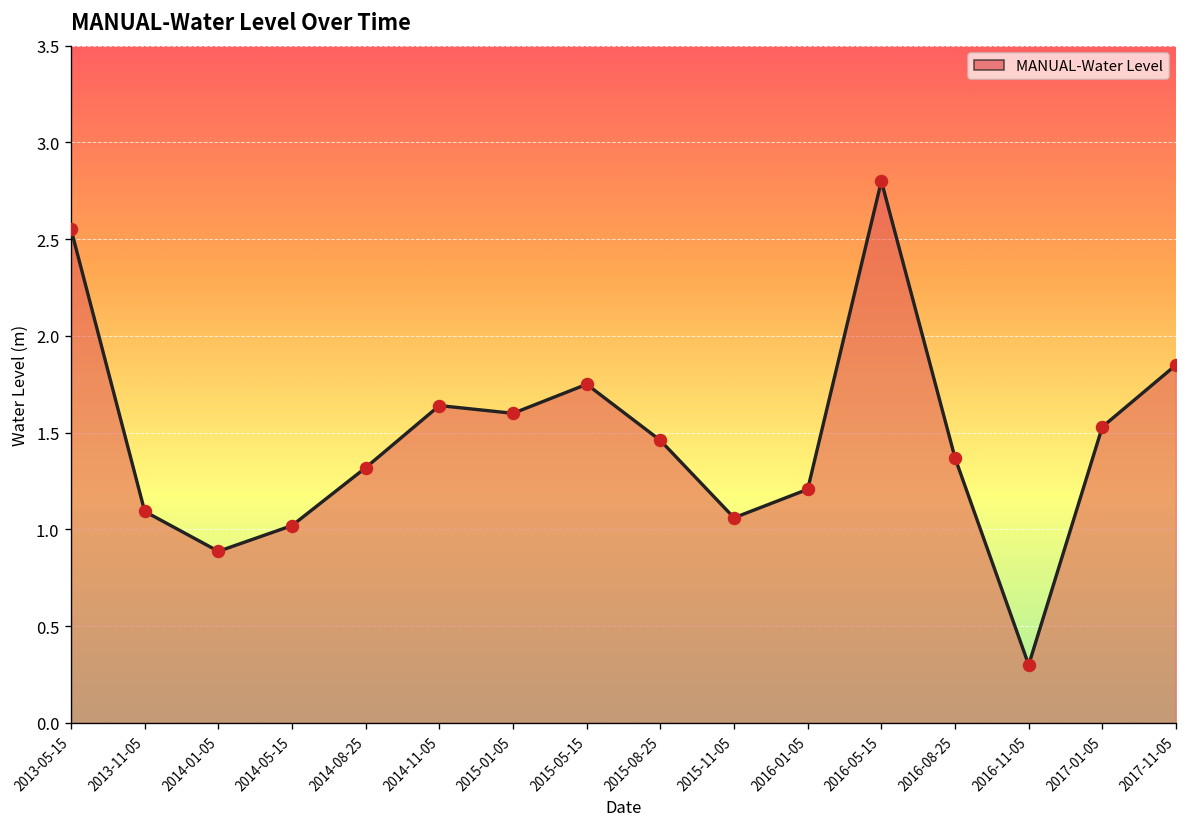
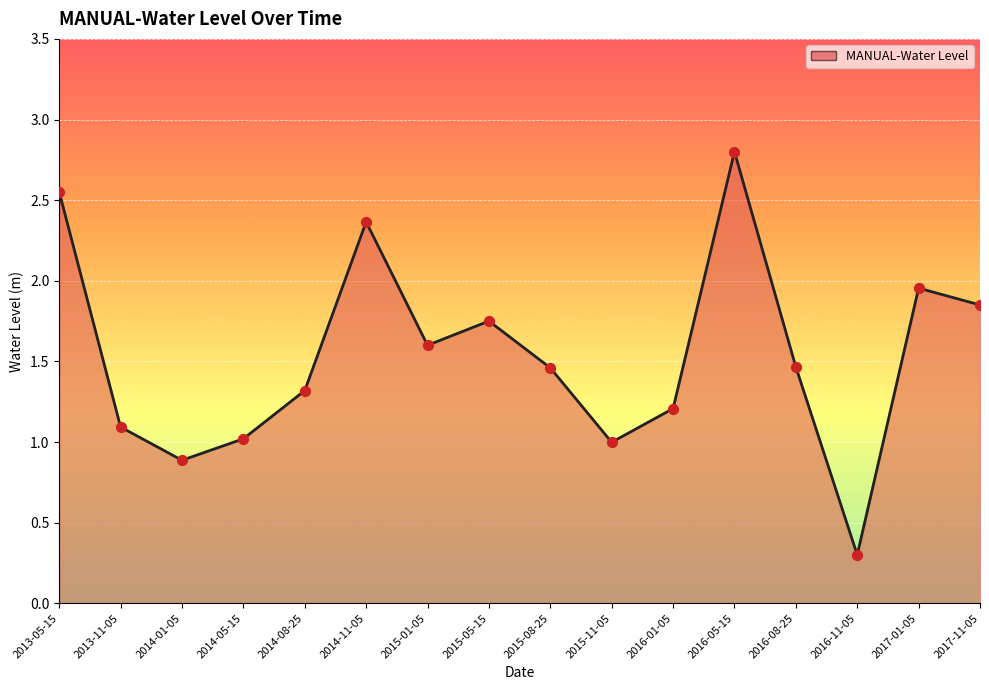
  {
    "2013-05-15": 2.55,
    "2013-11-05": 1.09,
    "2014-01-05": 0.89,
    "2014-05-15": 1.02,
    "2014-08-25": 1.32,
-   "2014-11-05": 1.64,
+   "2014-11-05": 2.36,
    "2015-01-05": 1.60,
    "2015-05-15": 1.75,
    "2015-08-25": 1.46,
-   "2015-11-05": 1.06,
+   "2015-11-05": 1.00,
    "2016-01-05": 1.21,
    "2016-05-15": 2.80,
-   "2016-08-25": 1.37,
+   "2016-08-25": 1.47,
    "2016-11-05": 0.30,
-   "2017-01-05": 1.53,
+   "2017-01-05": 1.95,
    "2017-11-05": 1.85
  }
